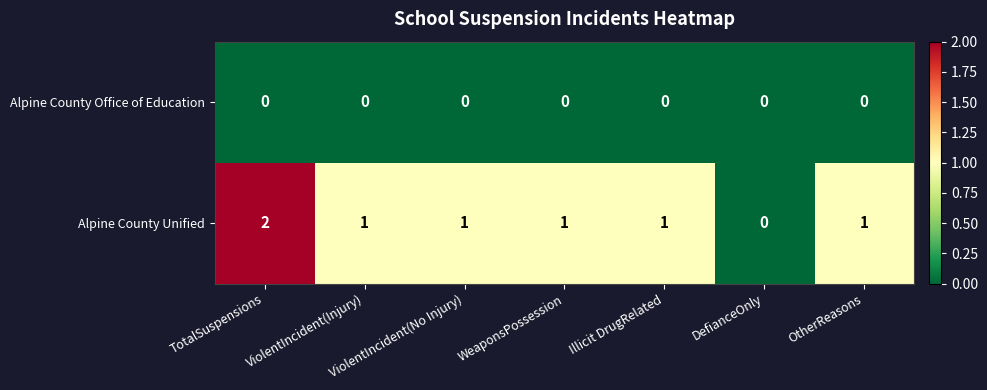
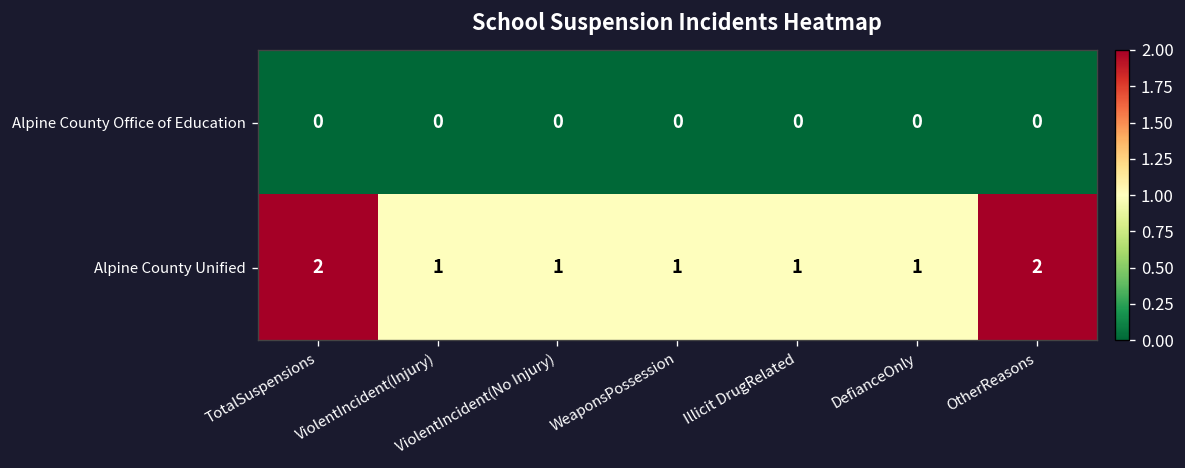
  {
    "Alpine County Office of Education": {
      "TotalSuspensions": 0,
      "ViolentIncident(Injury)": 0,
      "ViolentIncident(No Injury)": 0,
      "WeaponsPossession": 0,
      "Illicit DrugRelated": 0,
      "DefianceOnly": 0,
      "OtherReasons": 0
    },
    "Alpine County Unified": {
      "TotalSuspensions": 2,
      "ViolentIncident(Injury)": 1,
      "ViolentIncident(No Injury)": 1,
      "WeaponsPossession": 1,
      "Illicit DrugRelated": 1,
-     "DefianceOnly": 0,
-     "OtherReasons": 1
+     "DefianceOnly": 1,
+     "OtherReasons": 2
    }
  }
